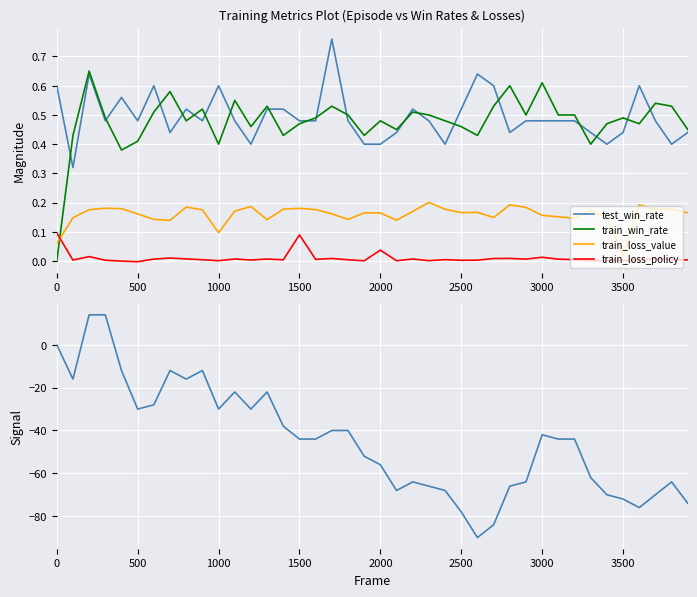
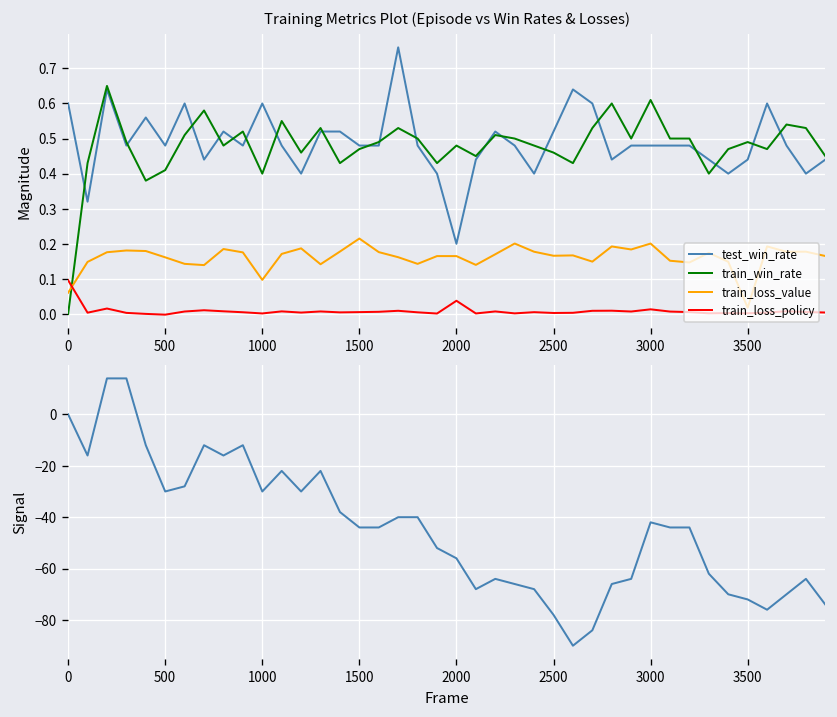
  {
    "Training Metrics Plot (Episode vs Win Rates & Losses)": {
      "test_win_rate": {
        "0": 0.6,
        "500": 0.48,
        "1000": 0.6,
        "1500": 0.48,
-       "2000": 0.4,
+       "2000": 0.2,
        "2500": 0.52,
        "3000": 0.48,
        "3500": 0.44
      },
      "train_win_rate": {
        "0": 0.00,
        "500": 0.41,
        "1000": 0.40,
        "1500": 0.47,
        "2000": 0.48,
        "2500": 0.46,
        "3000": 0.61,
        "3500": 0.49
      },
      "train_loss_value": {
        "0": 0.06,
        "500": 0.16,
        "1000": 0.10,
-       "1500": 0.18,
+       "1500": 0.21,
        "2000": 0.16,
        "2500": 0.17,
-       "3000": 0.16
+       "3000": 0.20
      },
      "train_loss_policy": {
        "0": 0.10,
        "500": 0.00,
        "1000": 0.00,
-       "1500": 0.09,
+       "1500": 0.01,
        "2000": 0.04,
        "2500": 0.00,
        "3000": 0.01
      }
    }
  }
